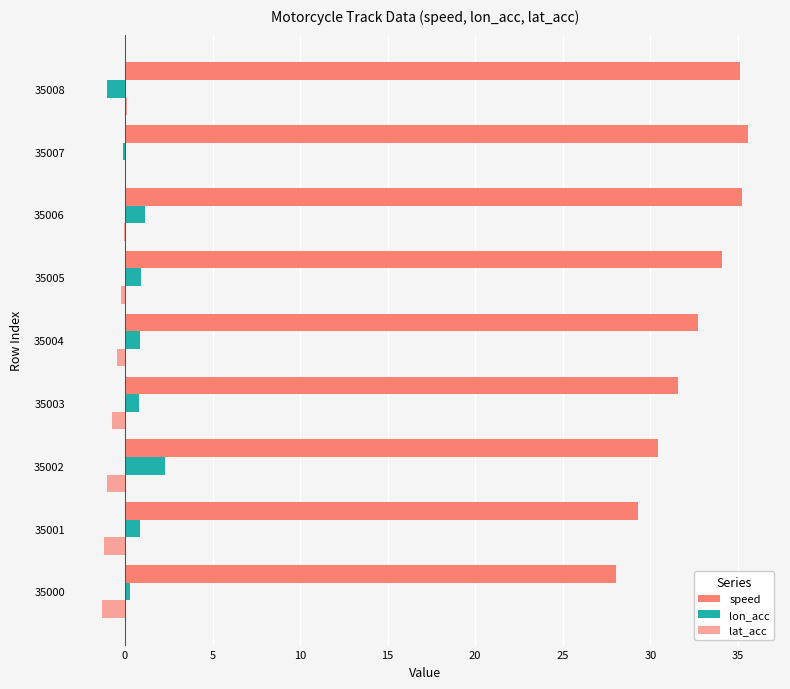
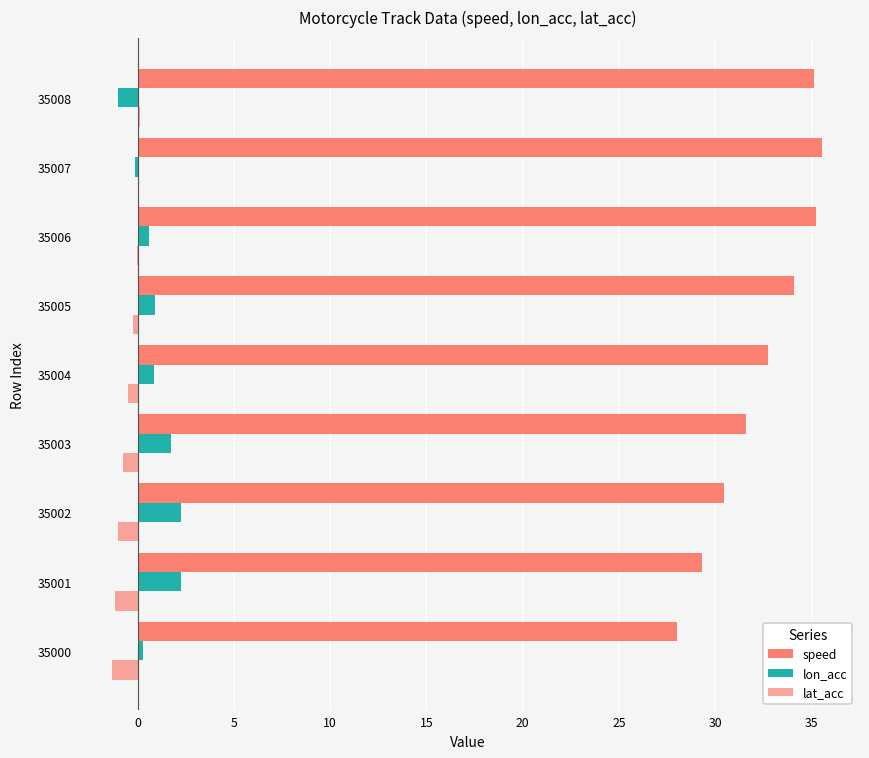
  {
    "lon_acc": {
      "35008": -1.0,
-     "35006": 1.1,
+     "35006": 0.6,
      "35005": 0.9,
      "35004": 0.9,
-     "35003": 0.8,
+     "35003": 1.7,
      "35002": 2.3,
-     "35001": 0.8,
+     "35001": 2.2,
      "35000": 0.3
    }
  }
